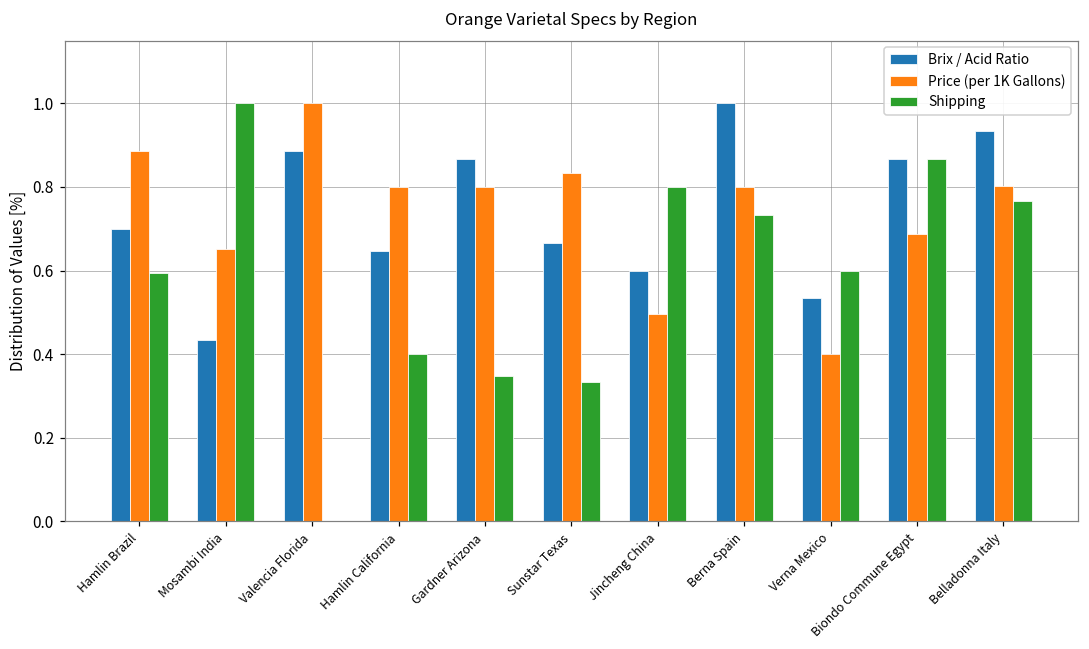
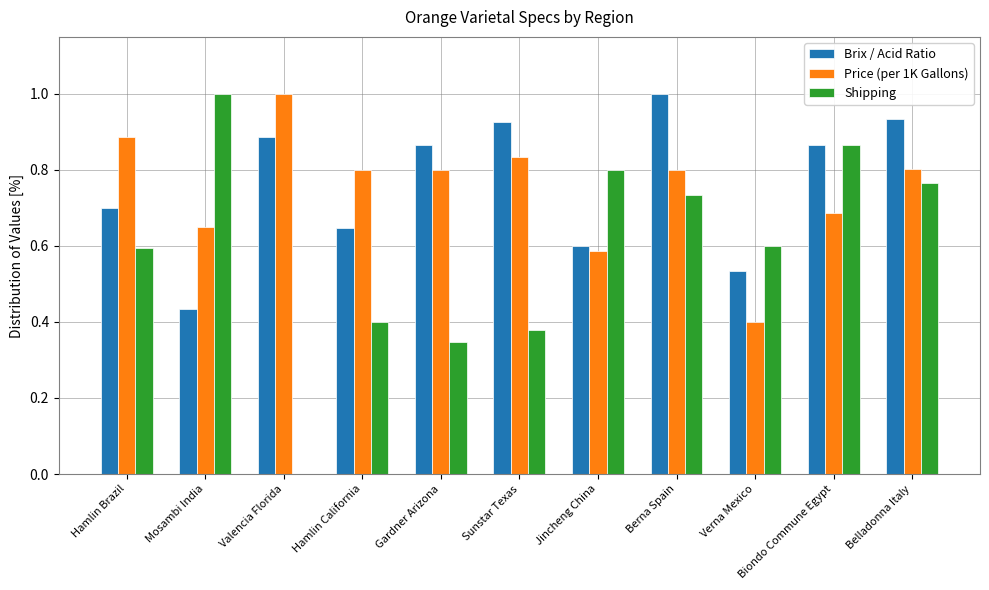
  {
    "Brix / Acid Ratio": {
      "Hamlin Brazil": 0.70,
      "Mosambi India": 0.43,
      "Valencia Florida": 0.89,
      "Hamlin California": 0.65,
      "Gardner Arizona": 0.87,
-     "Sunstar Texas": 0.67,
+     "Sunstar Texas": 0.93,
      "Jincheng China": 0.60,
      "Berna Spain": 1.00,
      "Verna Mexico": 0.53,
      "Biondo Commune Egypt": 0.87,
      "Belladonna Italy": 0.93
    },
    "Price (per 1K Gallons)": {
      "Hamlin Brazil": 0.89,
      "Mosambi India": 0.65,
      "Valencia Florida": 1.00,
      "Hamlin California": 0.80,
      "Gardner Arizona": 0.80,
      "Sunstar Texas": 0.83,
-     "Jincheng China": 0.50,
+     "Jincheng China": 0.59,
      "Berna Spain": 0.80,
      "Verna Mexico": 0.40,
      "Biondo Commune Egypt": 0.69,
      "Belladonna Italy": 0.80
    },
    "Shipping": {
      "Hamlin Brazil": 0.59,
      "Mosambi India": 1.00,
      "Valencia Florida": 0.00,
      "Hamlin California": 0.40,
      "Gardner Arizona": 0.35,
-     "Sunstar Texas": 0.33,
+     "Sunstar Texas": 0.38,
      "Jincheng China": 0.80,
      "Berna Spain": 0.73,
      "Verna Mexico": 0.60,
      "Biondo Commune Egypt": 0.87,
      "Belladonna Italy": 0.77
    }
  }
